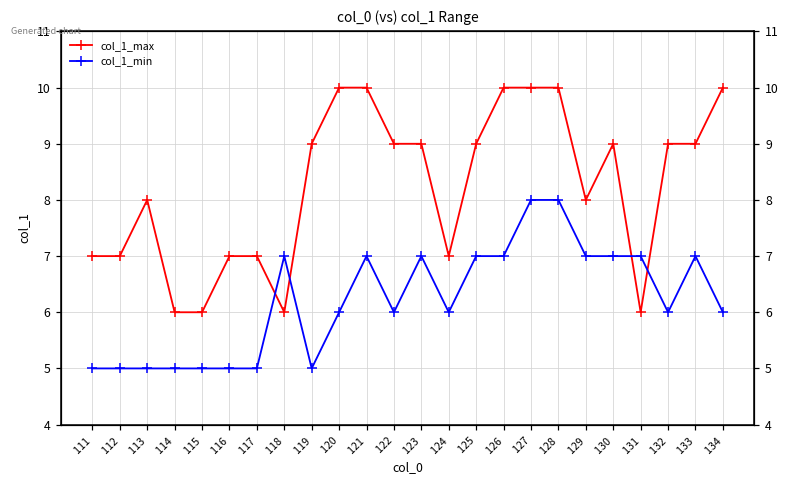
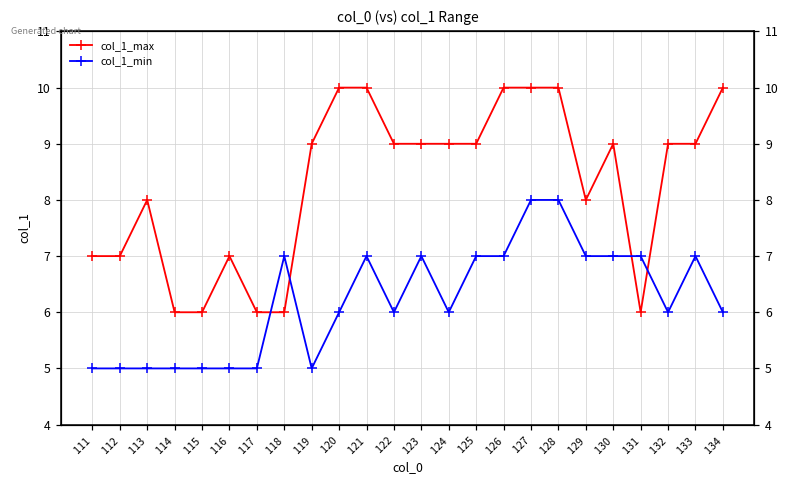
  {
    "col_1_max": {
      "111": 7,
      "112": 7,
      "113": 8,
      "114": 6,
      "115": 6,
      "116": 7,
-     "117": 7,
+     "117": 6,
      "118": 6,
      "119": 9,
      "120": 10,
      "121": 10,
      "122": 9,
      "123": 9,
-     "124": 7,
+     "124": 9,
      "125": 9,
      "126": 10,
      "127": 10,
      "128": 10,
      "129": 8,
      "130": 9,
      "131": 6,
      "132": 9,
      "133": 9,
      "134": 10
    },
    "col_1_min": {
      "111": 5,
      "112": 5,
      "113": 5,
      "114": 5,
      "115": 5,
      "116": 5,
      "117": 5,
      "118": 7,
      "119": 5,
      "120": 6,
      "121": 7,
      "122": 6,
      "123": 7,
      "124": 6,
      "125": 7,
      "126": 7,
      "127": 8,
      "128": 8,
      "129": 7,
      "130": 7,
      "131": 7,
      "132": 6,
      "133": 7,
      "134": 6
    }
  }
